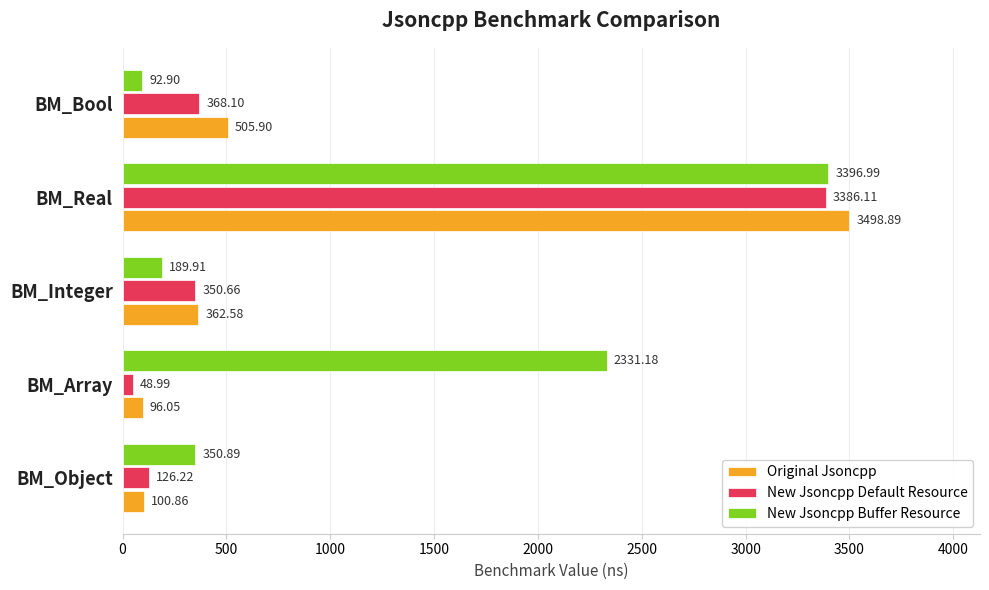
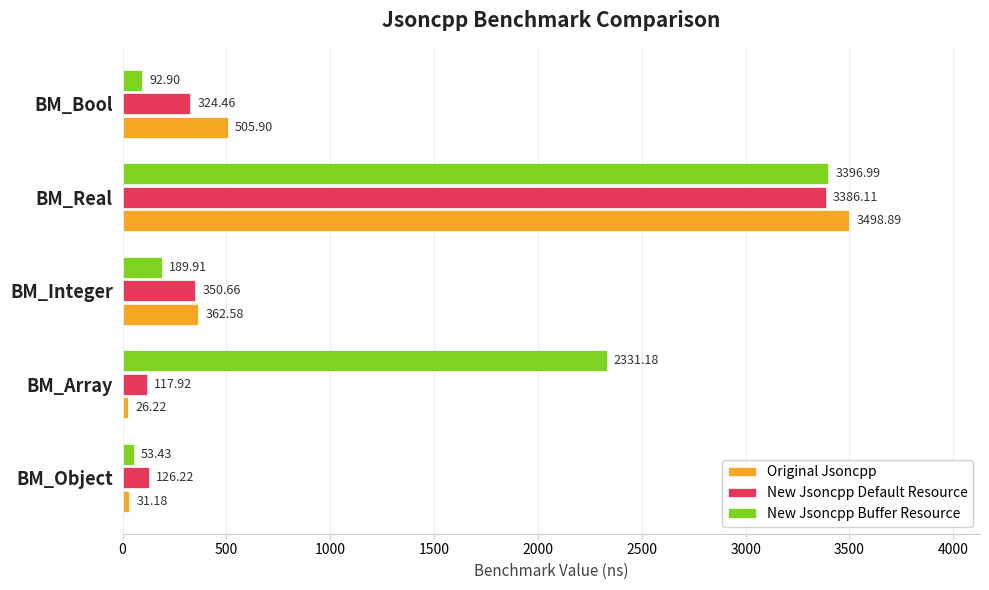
  {
    "Original Jsoncpp": {
      "BM_Bool": 505.90,
      "BM_Real": 3498.89,
      "BM_Integer": 362.58,
-     "BM_Array": 96.05,
-     "BM_Object": 100.86
+     "BM_Array": 26.22,
+     "BM_Object": 31.18
    },
    "New Jsoncpp Default Resource": {
-     "BM_Bool": 368.10,
+     "BM_Bool": 324.46,
      "BM_Real": 3386.11,
      "BM_Integer": 350.66,
-     "BM_Array": 48.99,
+     "BM_Array": 117.92,
      "BM_Object": 126.22
    },
    "New Jsoncpp Buffer Resource": {
      "BM_Bool": 92.90,
      "BM_Real": 3396.99,
      "BM_Integer": 189.91,
      "BM_Array": 2331.18,
-     "BM_Object": 350.89
+     "BM_Object": 53.43
    }
  }
